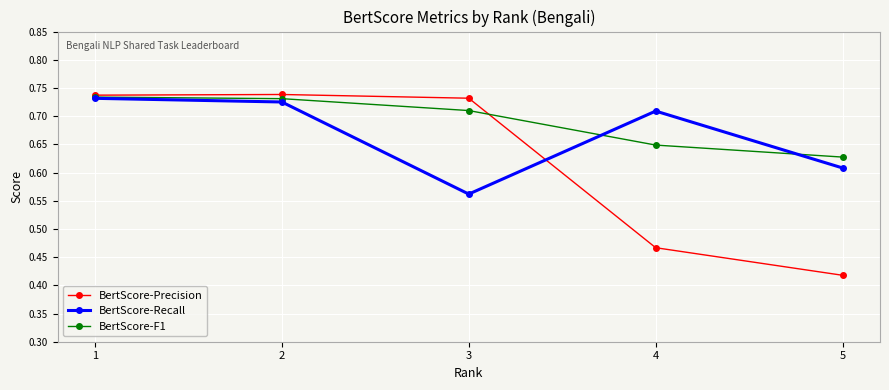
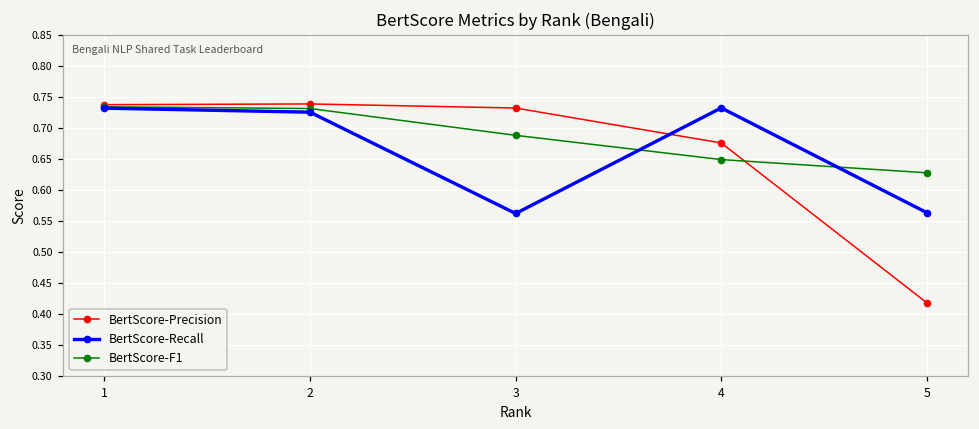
  {
    "BertScore-Precision": {
      "2": 0.74,
      "3": 0.73,
-     "4": 0.47,
+     "4": 0.68,
      "5": 0.42
    },
    "BertScore-Recall": {
      "2": 0.73,
      "3": 0.56,
-     "4": 0.71,
-     "5": 0.61
+     "4": 0.73,
+     "5": 0.56
    },
    "BertScore-F1": {
      "2": 0.73,
-     "3": 0.71,
+     "3": 0.69,
      "4": 0.65,
      "5": 0.63
    }
  }
